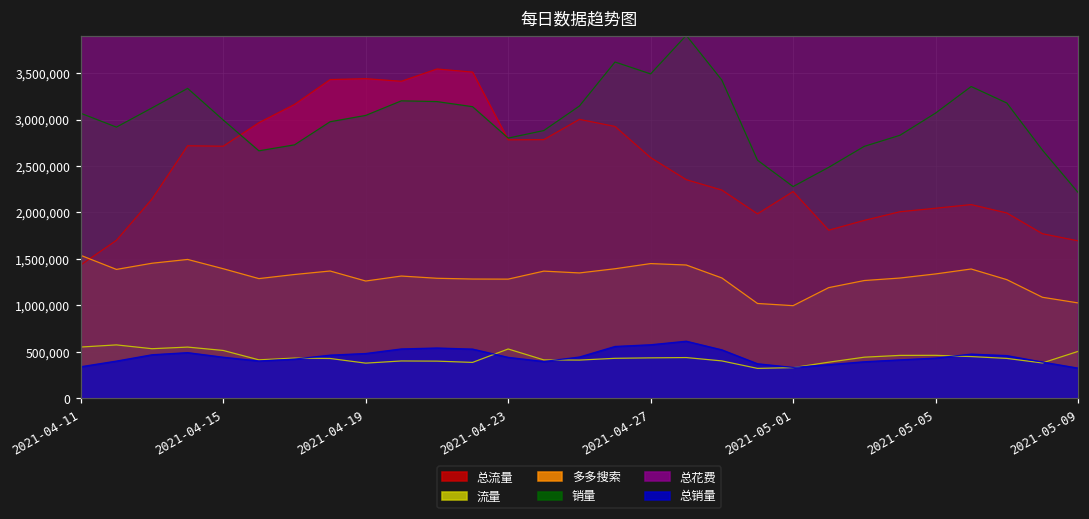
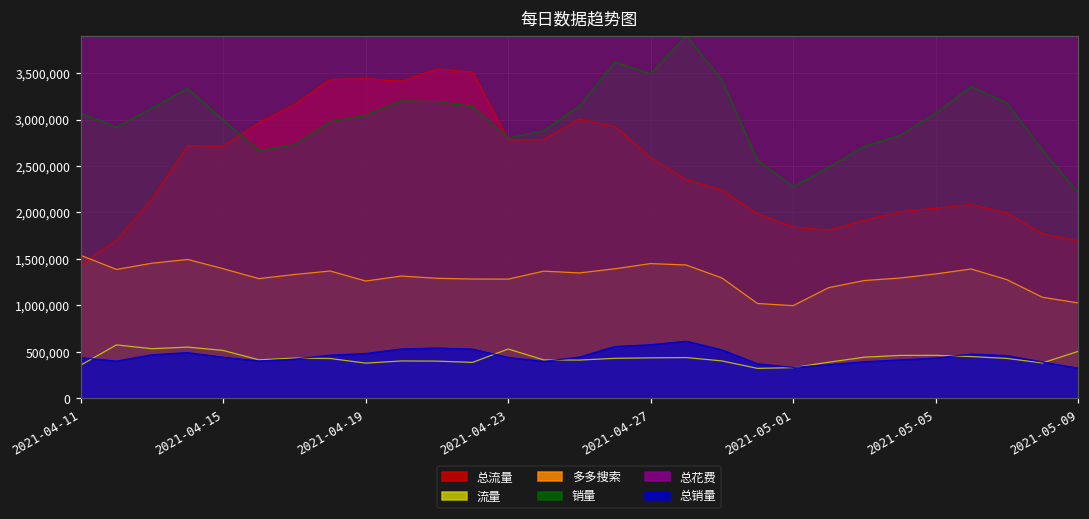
  {
    "总流量": {
      "2021-04-11": "1,400,000",
      "2021-04-15": "2,700,000",
      "2021-04-19": "3,400,000",
      "2021-04-27": "2,600,000",
-     "2021-05-01": "2,200,000",
+     "2021-05-01": "1,800,000",
      "2021-05-05": "2,000,000",
      "2021-05-09": "1,700,000"
    },
    "流量": {
-     "2021-04-11": "600,000",
+     "2021-04-11": "400,000",
      "2021-04-15": "500,000",
      "2021-04-19": "400,000",
      "2021-04-23": "500,000",
      "2021-04-27": "400,000",
      "2021-05-09": "500,000"
    },
    "多多搜索": {
      "2021-04-11": "1,500,000",
      "2021-04-15": "1,400,000",
      "2021-04-19": "1,300,000",
      "2021-04-23": "1,300,000",
      "2021-04-27": "1,400,000",
      "2021-05-01": "1,000,000",
      "2021-05-05": "1,300,000",
      "2021-05-09": "1,000,000"
    },
    "销量": {
      "2021-04-11": "3,100,000",
      "2021-04-15": "3,000,000",
      "2021-04-19": "3,000,000",
      "2021-04-27": "3,500,000",
      "2021-05-01": "2,300,000",
      "2021-05-05": "3,100,000",
      "2021-05-09": "2,200,000"
    },
    "总销量": {
-     "2021-04-11": "300,000",
+     "2021-04-11": "400,000",
      "2021-04-15": "400,000",
      "2021-04-19": "500,000",
      "2021-04-23": "400,000",
      "2021-04-27": "600,000",
      "2021-05-09": "300,000"
    }
  }
